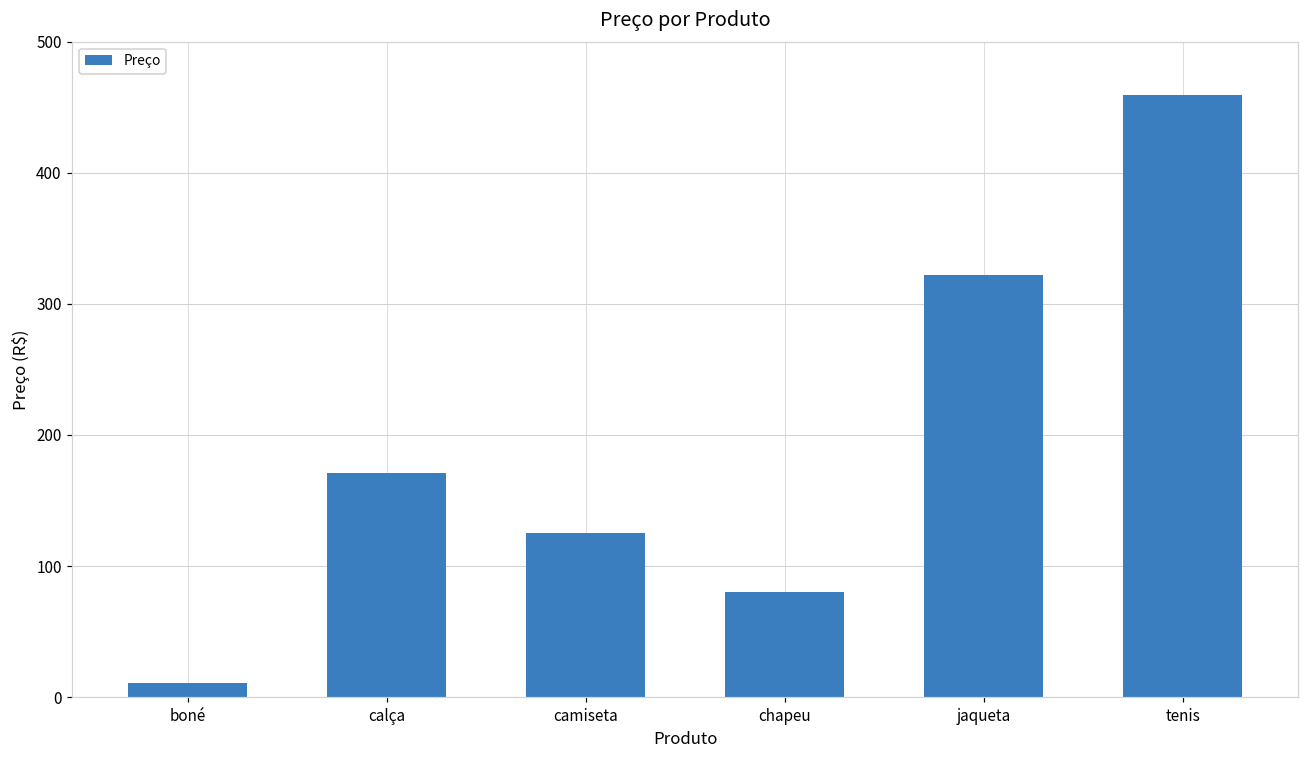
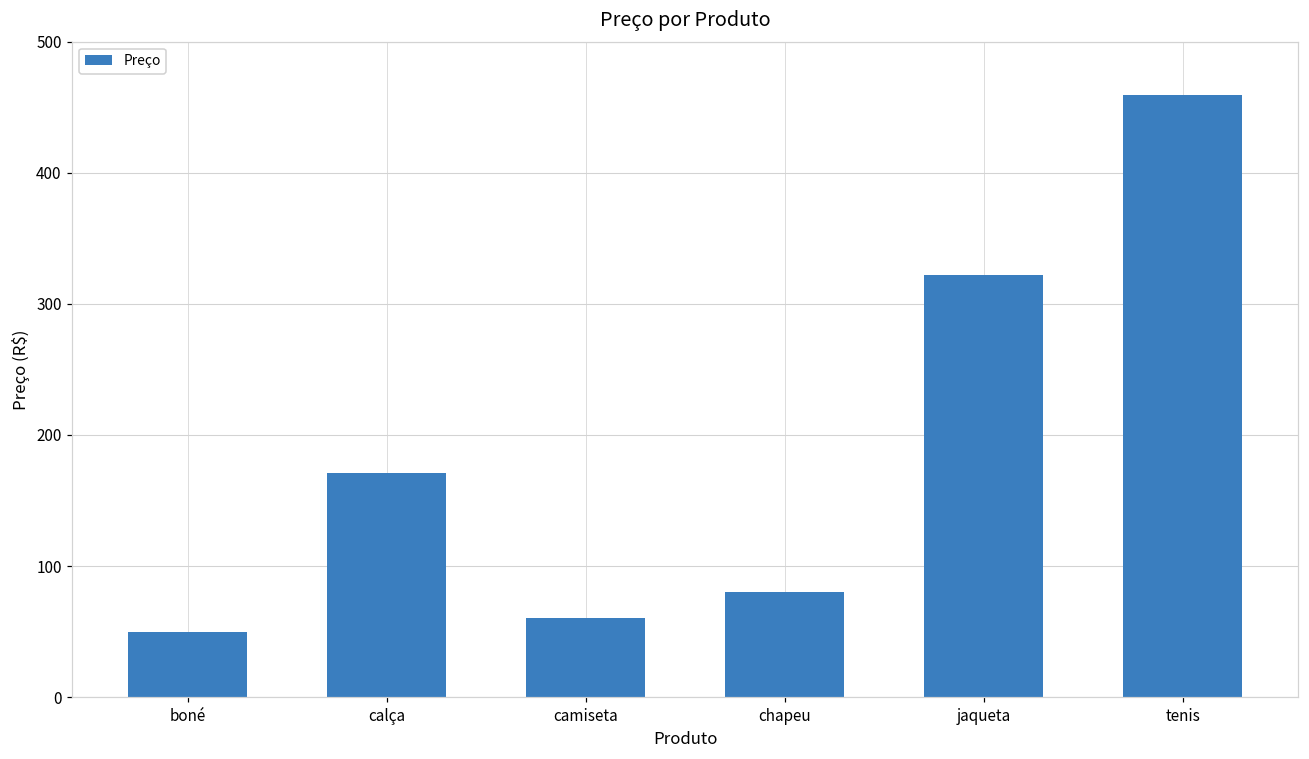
  {
-   "boné": 11,
+   "boné": 50,
    "calça": 171,
-   "camiseta": 126,
+   "camiseta": 60,
    "chapeu": 80,
    "jaqueta": 322,
    "tenis": 459
  }
